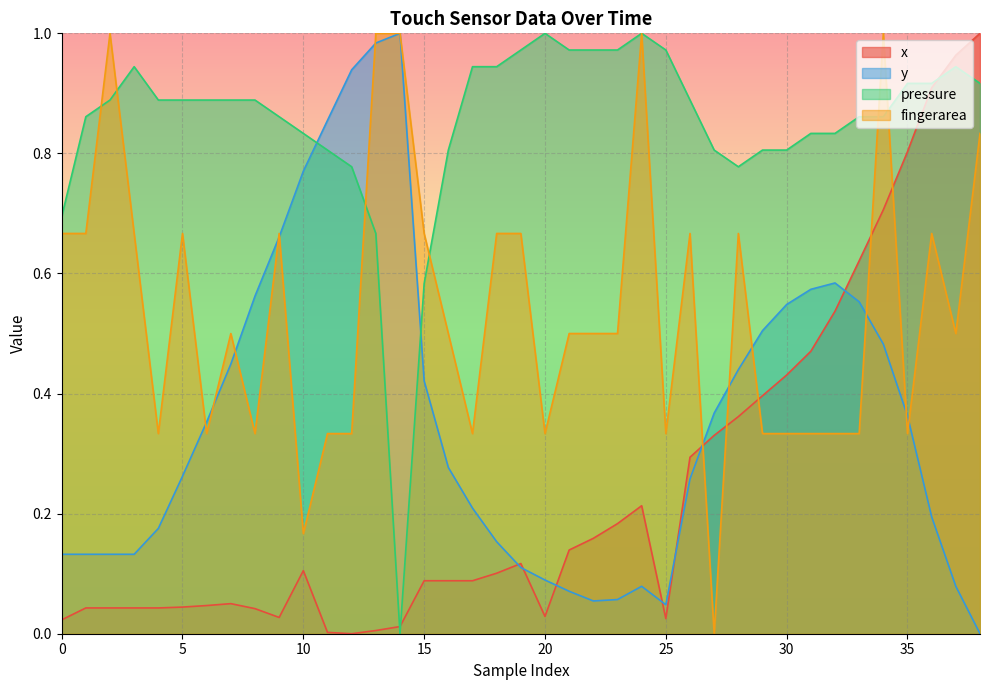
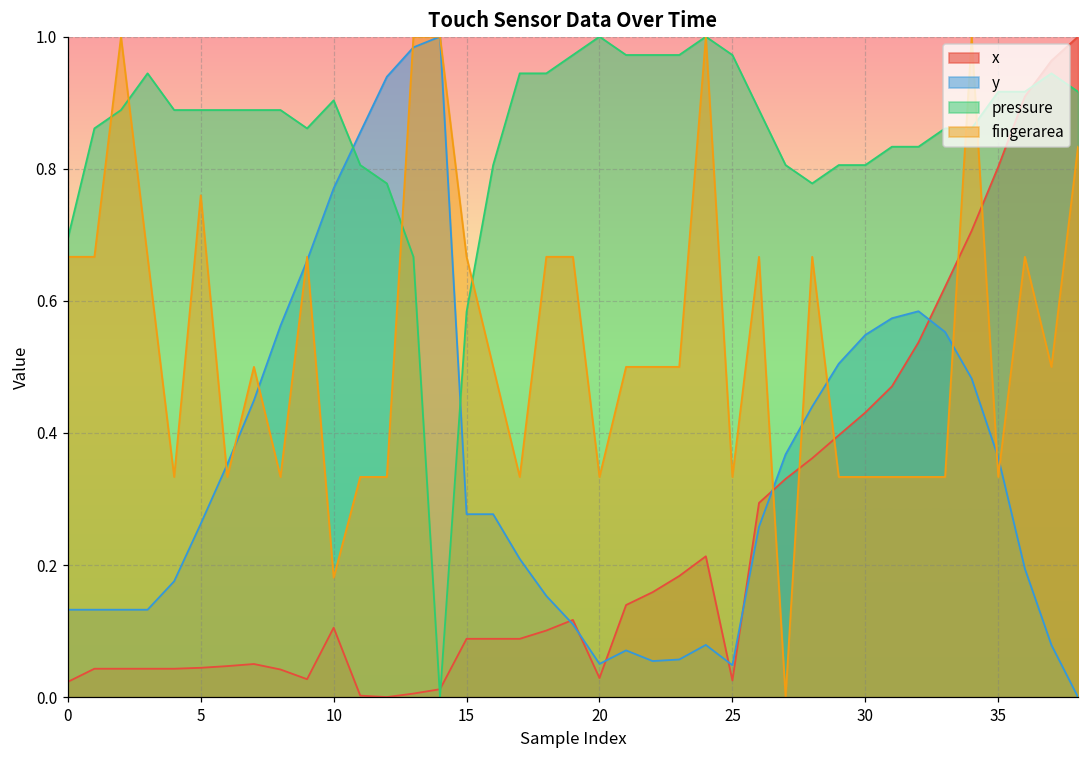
  {
    "x": {
      "0": 0.02,
      "5": 0.04,
      "10": 0.11,
      "15": 0.09,
      "20": 0.03,
      "25": 0.03,
      "30": 0.43,
      "35": 0.80
    },
    "y": {
      "0": 0.13,
      "5": 0.26,
      "10": 0.77,
-     "15": 0.42,
-     "20": 0.09,
+     "15": 0.28,
+     "20": 0.05,
      "25": 0.05,
      "30": 0.55,
      "35": 0.36
    },
    "pressure": {
      "0": 0.69,
      "5": 0.89,
-     "10": 0.83,
+     "10": 0.90,
      "15": 0.58,
      "20": 1.00,
      "25": 0.97,
      "30": 0.81
    },
    "fingerarea": {
      "0": 0.67,
-     "5": 0.67,
-     "10": 0.17,
+     "5": 0.76,
+     "10": 0.18,
      "15": 0.67,
      "20": 0.33,
      "25": 0.33,
      "30": 0.33,
      "35": 0.33
    }
  }
